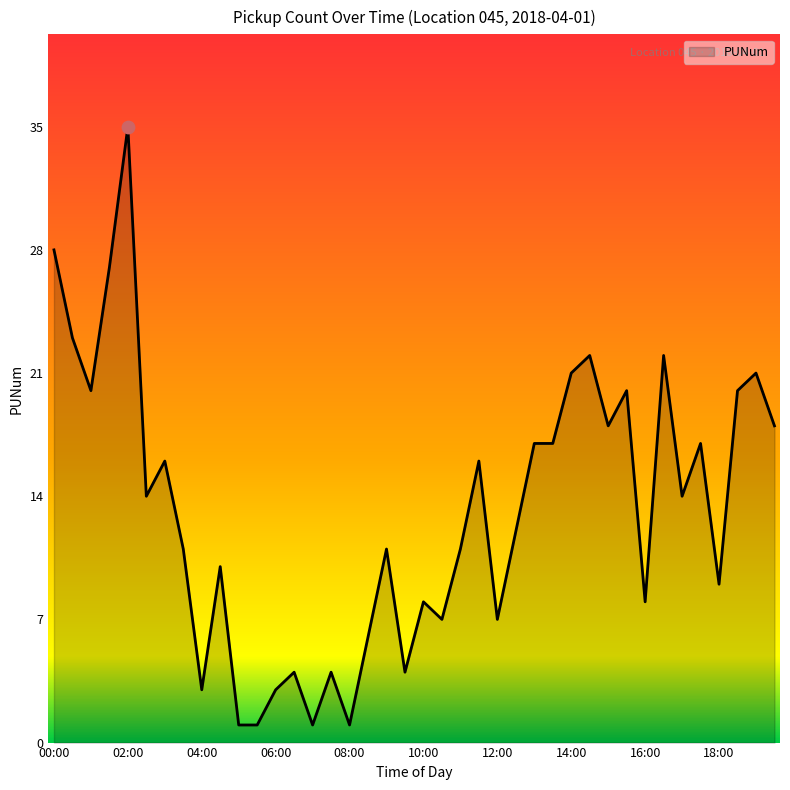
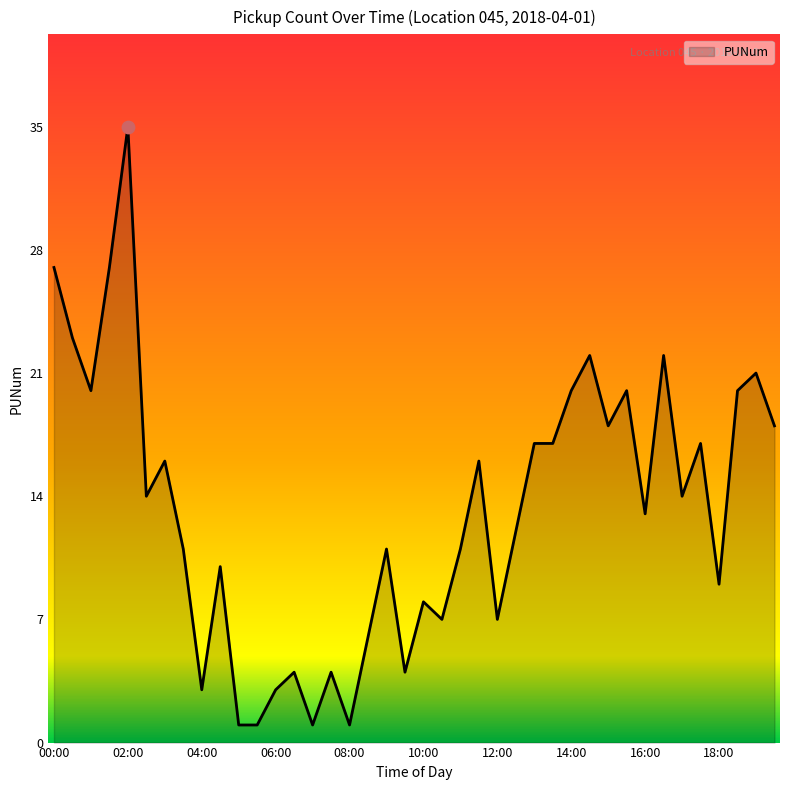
  {
    "PUNum": {
-     "00:00": 28,
+     "00:00": 27,
      "04:00": 3,
      "06:00": 3,
      "08:00": 1,
      "10:00": 8,
      "12:00": 7,
-     "14:00": 21,
-     "16:00": 8,
+     "14:00": 20,
+     "16:00": 13,
      "18:00": 9
    }
  }
